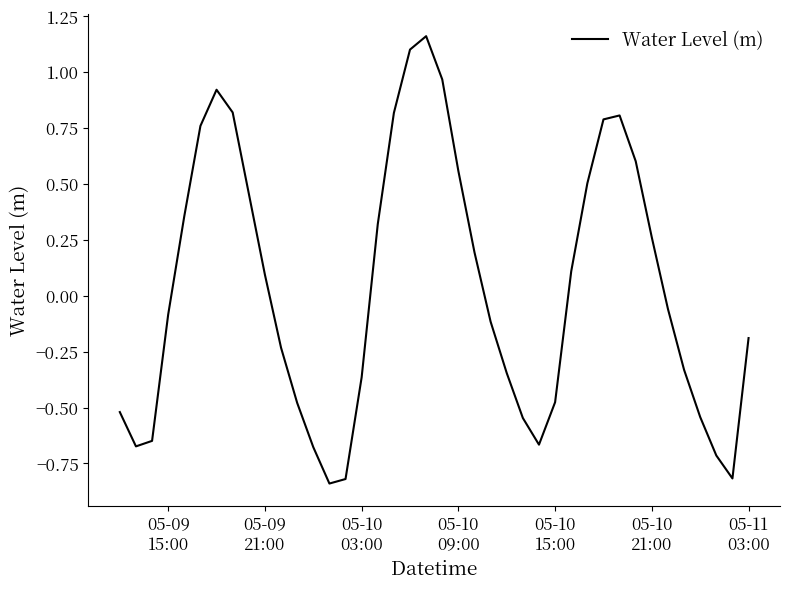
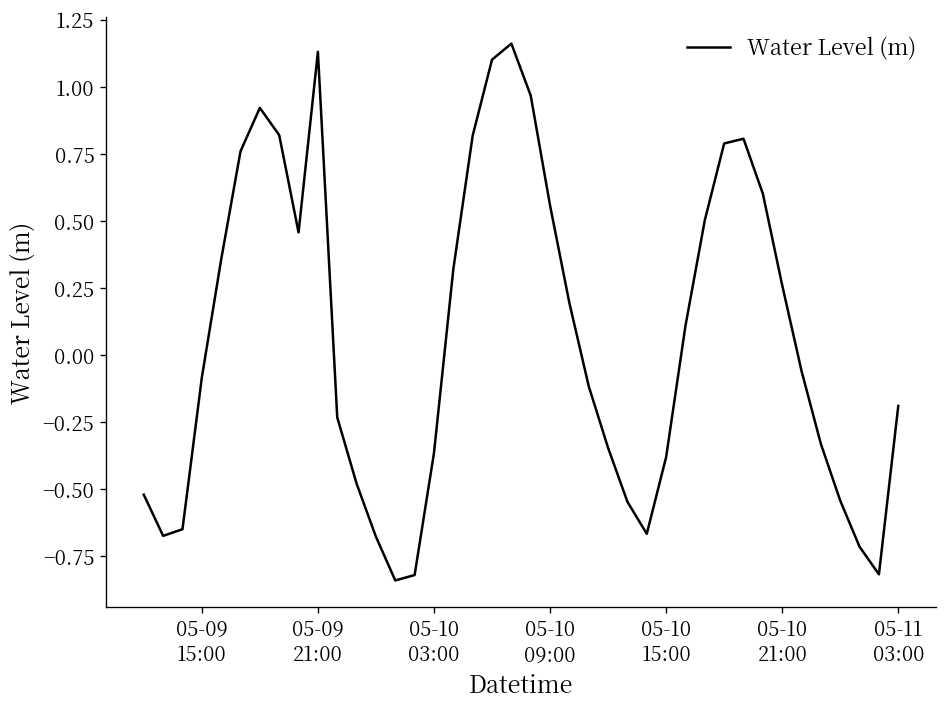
  {
    "05-09 15:00": -0.08,
-   "05-09 21:00": 0.09,
+   "05-09 21:00": 1.13,
    "05-10 03:00": -0.36,
    "05-10 09:00": 0.56,
-   "05-10 15:00": -0.48,
+   "05-10 15:00": -0.38,
    "05-10 21:00": 0.26,
    "05-11 03:00": -0.19
  }
